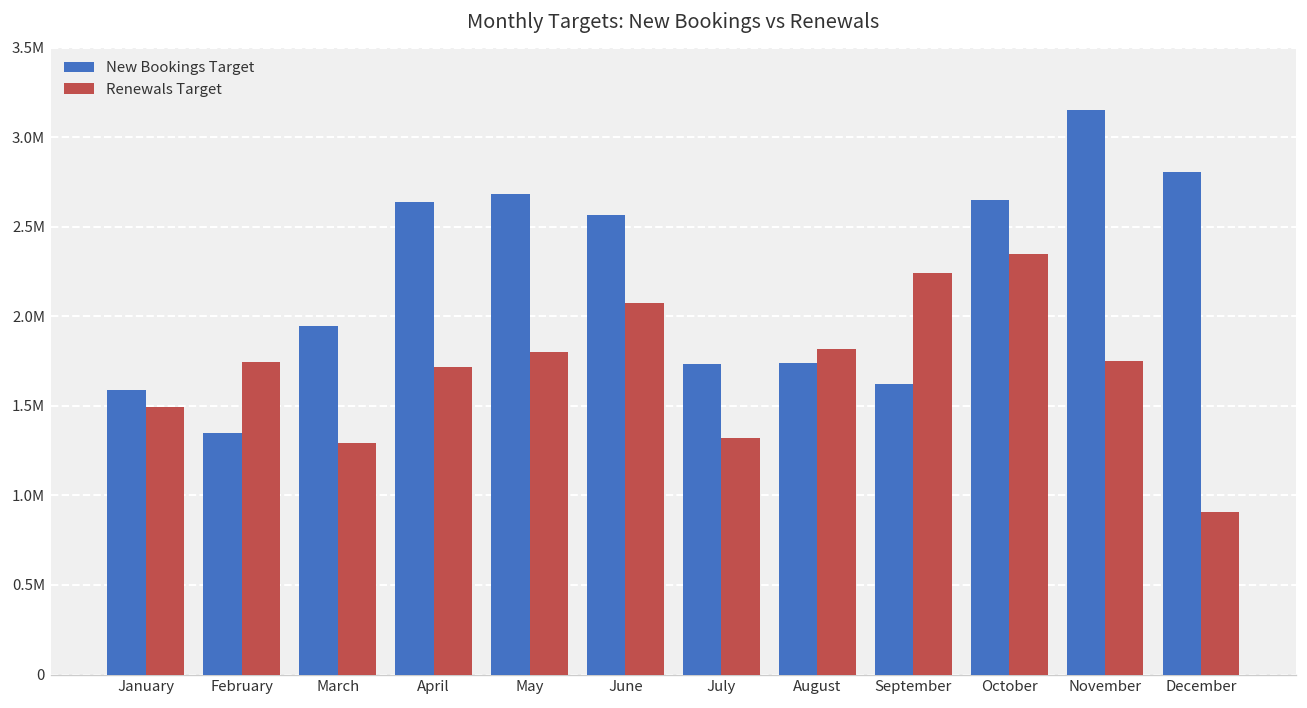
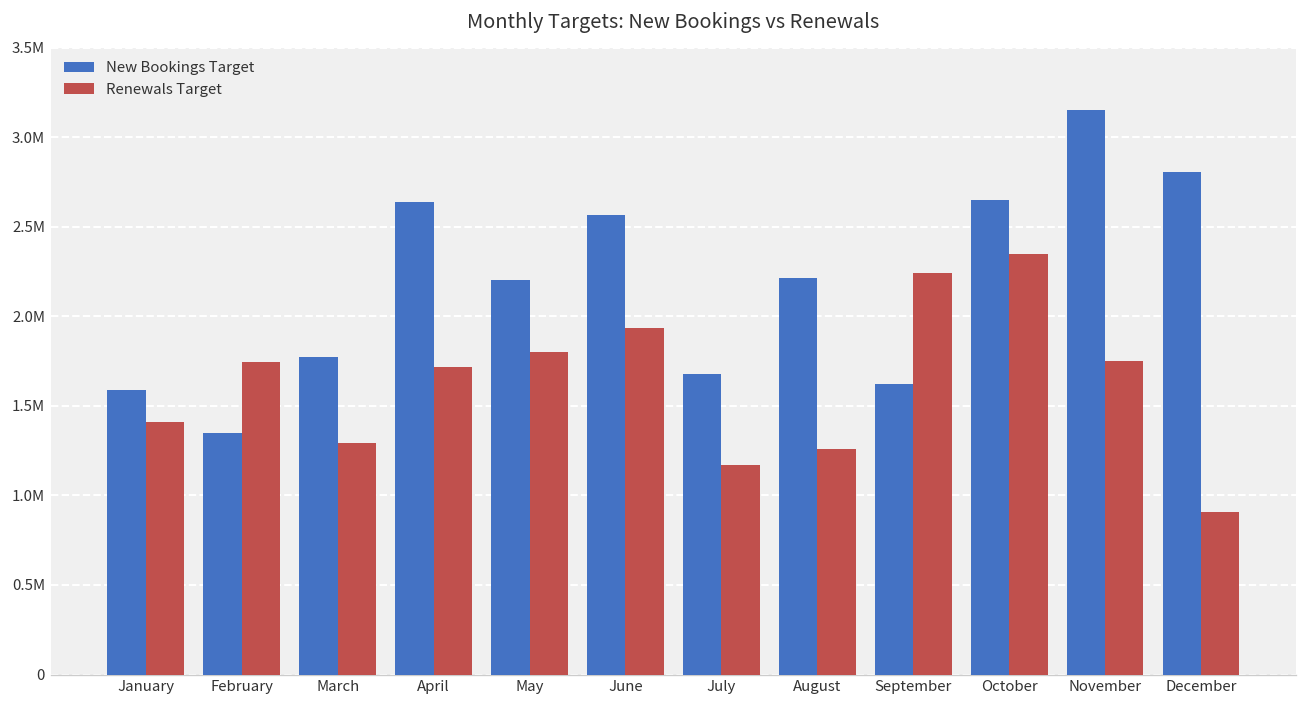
  {
    "New Bookings Target": {
      "January": 1590000,
      "February": 1350000,
-     "March": 1950000,
+     "March": 1770000,
      "April": 2640000,
-     "May": 2680000,
+     "May": 2200000,
      "June": 2570000,
-     "July": 1730000,
-     "August": 1740000,
+     "July": 1680000,
+     "August": 2220000,
      "September": 1620000,
      "October": 2650000,
      "November": 3150000,
      "December": 2810000
    },
    "Renewals Target": {
-     "January": 1500000,
+     "January": 1410000,
      "February": 1740000,
      "March": 1290000,
      "April": 1720000,
      "May": 1800000,
-     "June": 2080000,
-     "July": 1320000,
-     "August": 1820000,
+     "June": 1940000,
+     "July": 1170000,
+     "August": 1260000,
      "September": 2240000,
      "October": 2350000,
      "November": 1750000,
      "December": 910000
    }
  }
